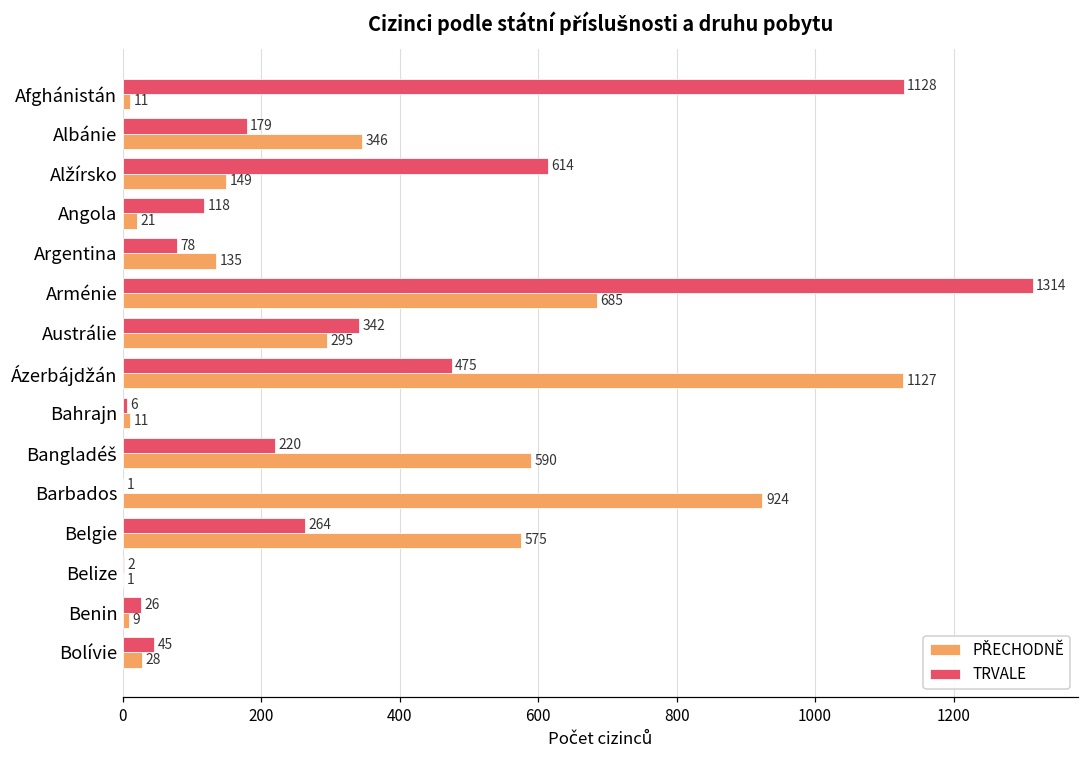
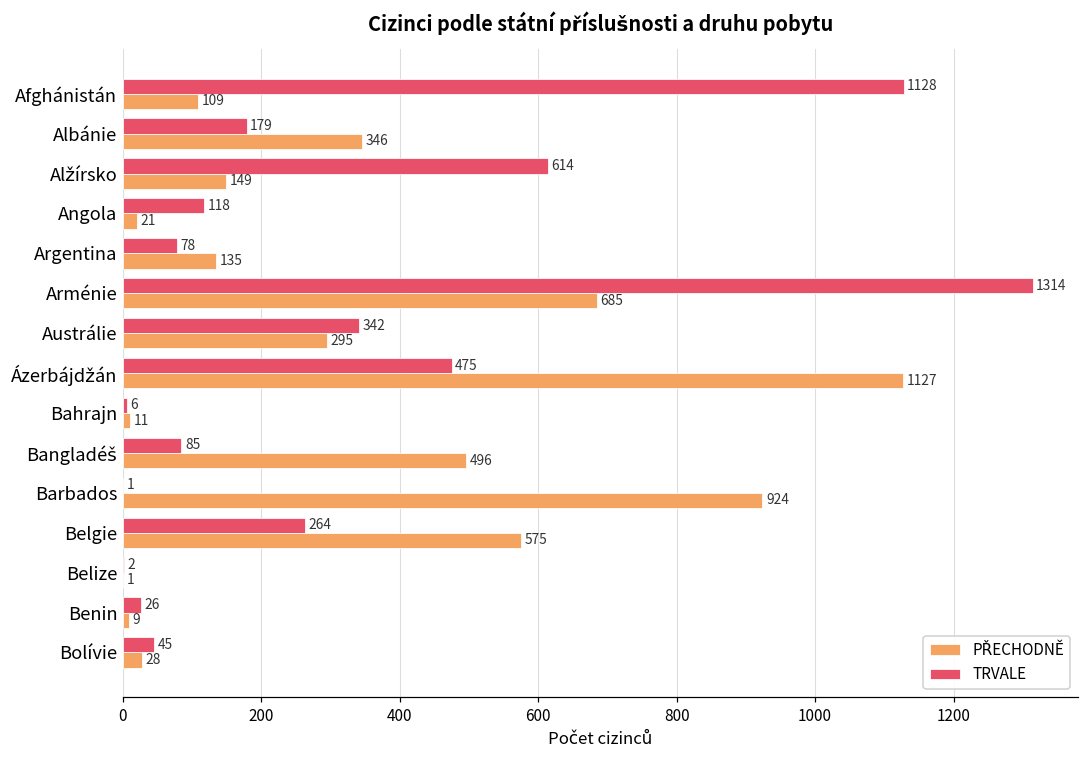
  {
    "PŘECHODNĚ": {
-     "Afghánistán": 11,
+     "Afghánistán": 109,
      "Albánie": 346,
      "Alžírsko": 149,
      "Angola": 21,
      "Argentina": 135,
      "Arménie": 685,
      "Austrálie": 295,
      "Ázerbájdžán": 1127,
      "Bahrajn": 11,
-     "Bangladéš": 590,
+     "Bangladéš": 496,
      "Barbados": 924,
      "Belgie": 575,
      "Belize": 1,
      "Benin": 9,
      "Bolívie": 28
    },
    "TRVALE": {
      "Afghánistán": 1128,
      "Albánie": 179,
      "Alžírsko": 614,
      "Angola": 118,
      "Argentina": 78,
      "Arménie": 1314,
      "Austrálie": 342,
      "Ázerbájdžán": 475,
      "Bahrajn": 6,
-     "Bangladéš": 220,
+     "Bangladéš": 85,
      "Barbados": 1,
      "Belgie": 264,
      "Belize": 2,
      "Benin": 26,
      "Bolívie": 45
    }
  }
